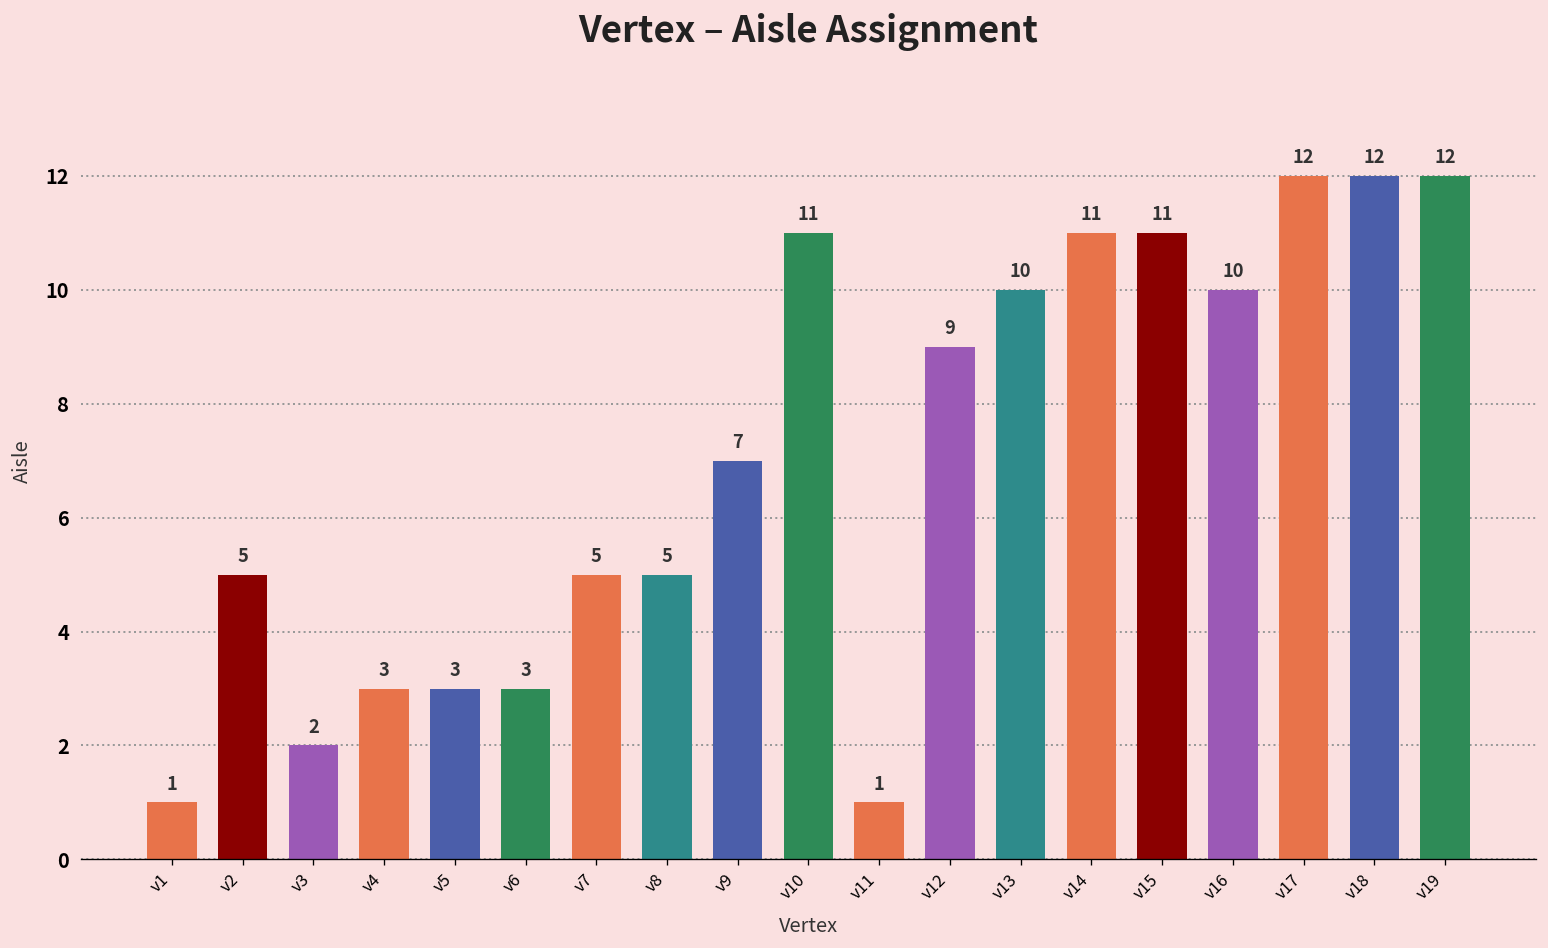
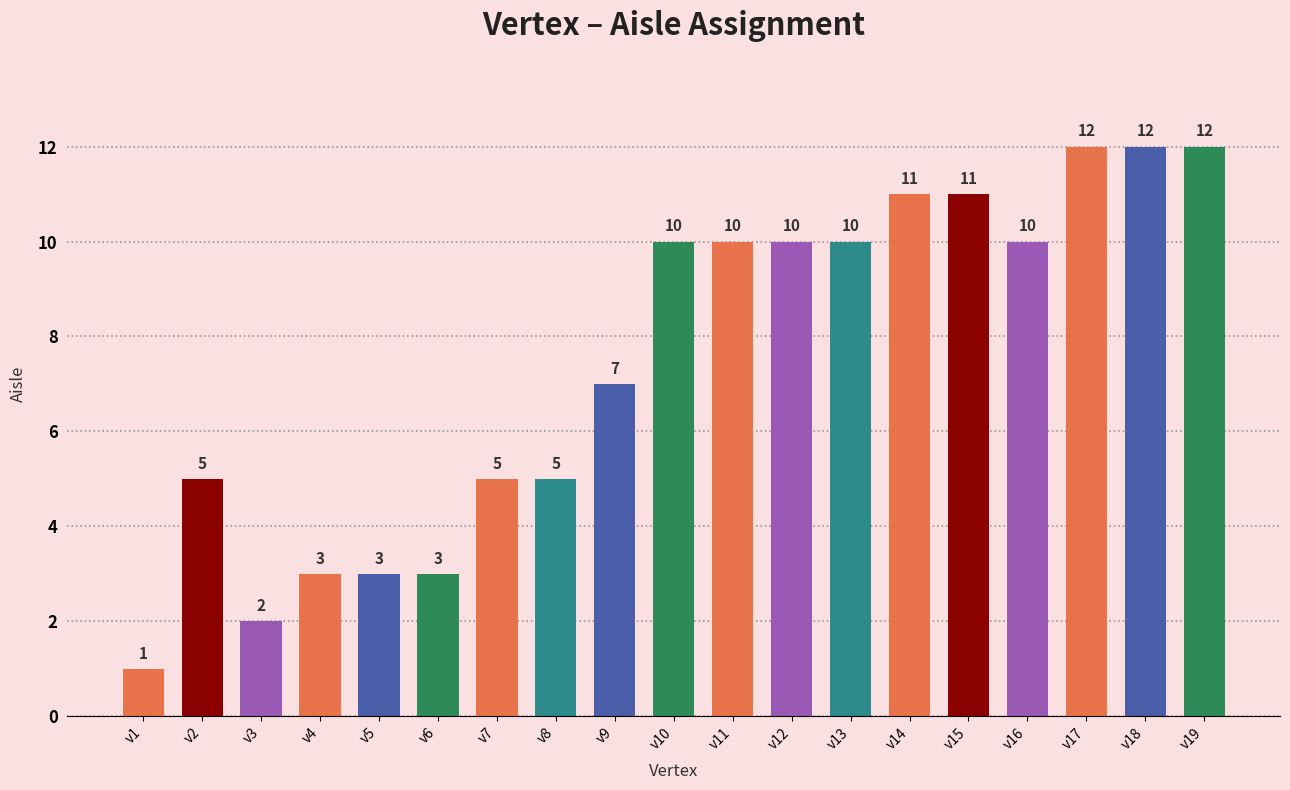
  {
    "v1": 1,
    "v2": 5,
    "v3": 2,
    "v4": 3,
    "v5": 3,
    "v6": 3,
    "v7": 5,
    "v8": 5,
    "v9": 7,
-   "v10": 11,
-   "v11": 1,
-   "v12": 9,
+   "v10": 10,
+   "v11": 10,
+   "v12": 10,
    "v13": 10,
    "v14": 11,
    "v15": 11,
    "v16": 10,
    "v17": 12,
    "v18": 12,
    "v19": 12
  }
